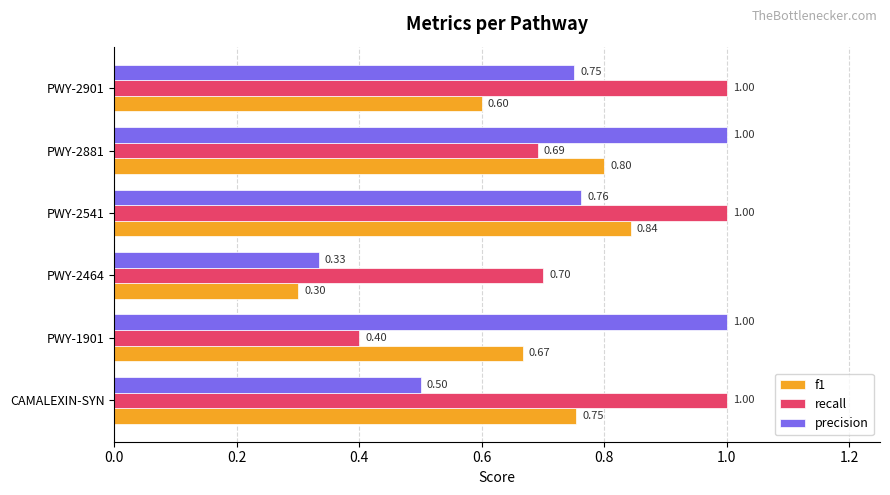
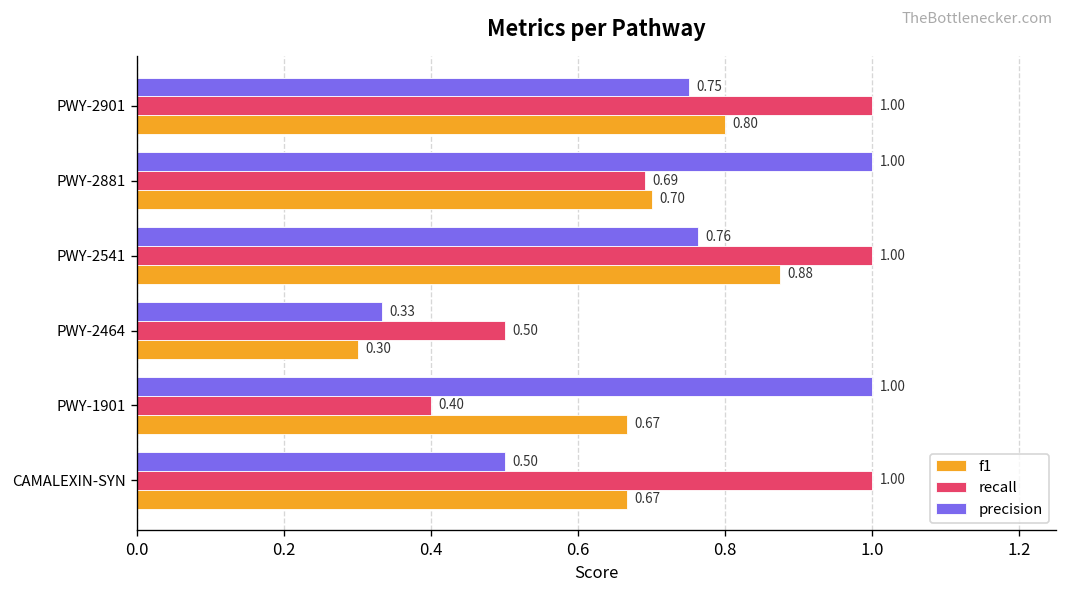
  {
    "f1": {
-     "PWY-2901": 0.60,
-     "PWY-2881": 0.80,
-     "PWY-2541": 0.84,
+     "PWY-2901": 0.80,
+     "PWY-2881": 0.70,
+     "PWY-2541": 0.88,
      "PWY-2464": 0.30,
      "PWY-1901": 0.67,
-     "CAMALEXIN-SYN": 0.75
+     "CAMALEXIN-SYN": 0.67
    },
    "recall": {
      "PWY-2901": 1.00,
      "PWY-2881": 0.69,
      "PWY-2541": 1.00,
-     "PWY-2464": 0.70,
+     "PWY-2464": 0.50,
      "PWY-1901": 0.40,
      "CAMALEXIN-SYN": 1.00
    },
    "precision": {
      "PWY-2901": 0.75,
      "PWY-2881": 1.00,
      "PWY-2541": 0.76,
      "PWY-2464": 0.33,
      "PWY-1901": 1.00,
      "CAMALEXIN-SYN": 0.50
    }
  }
